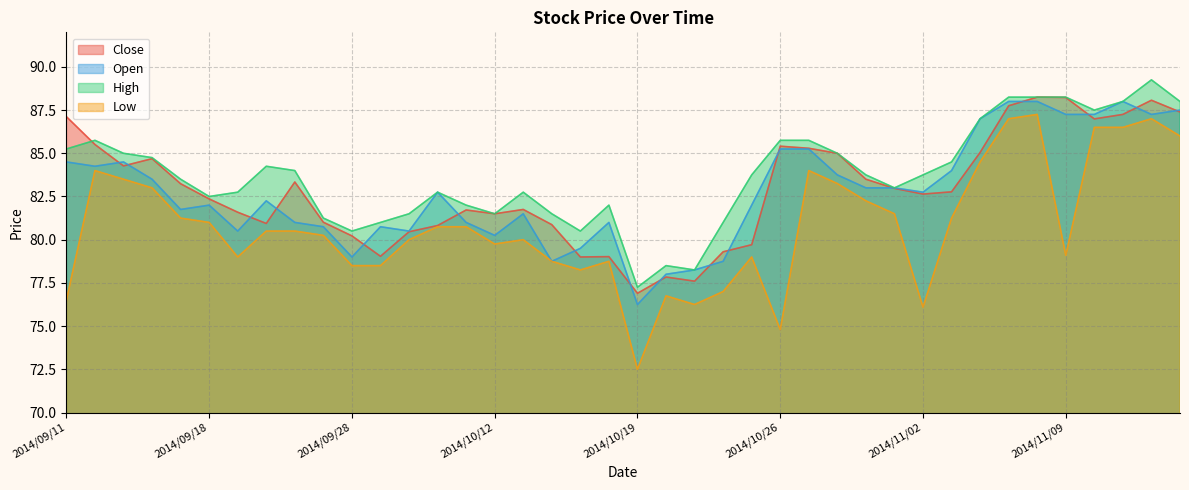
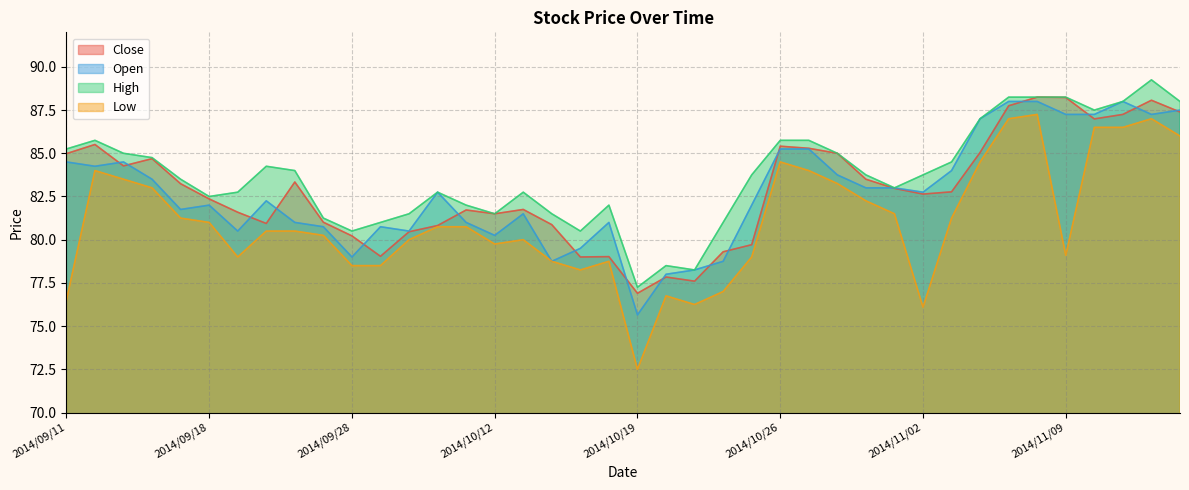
  {
    "Close": {
-     "2014/09/11": 87.1,
+     "2014/09/11": 85.0,
      "2014/09/28": 80.2,
      "2014/10/19": 76.9,
      "2014/10/26": 85.4
    },
    "Open": {
      "2014/09/11": 84.5,
      "2014/09/18": 82.0,
      "2014/09/28": 79.0,
      "2014/10/12": 80.3,
-     "2014/10/19": 76.3,
+     "2014/10/19": 75.7,
      "2014/10/26": 85.3,
      "2014/11/09": 87.3
    },
    "High": {
      "2014/09/11": 85.3,
      "2014/09/28": 80.5,
      "2014/10/19": 77.3,
      "2014/10/26": 85.8,
      "2014/11/02": 83.8
    },
    "Low": {
      "2014/09/11": 76.5,
      "2014/09/18": 81.0,
      "2014/09/28": 78.5,
      "2014/10/12": 79.8,
      "2014/10/19": 72.5,
-     "2014/10/26": 74.8,
+     "2014/10/26": 84.5,
      "2014/11/02": 76.1,
      "2014/11/09": 79.1
    }
  }
